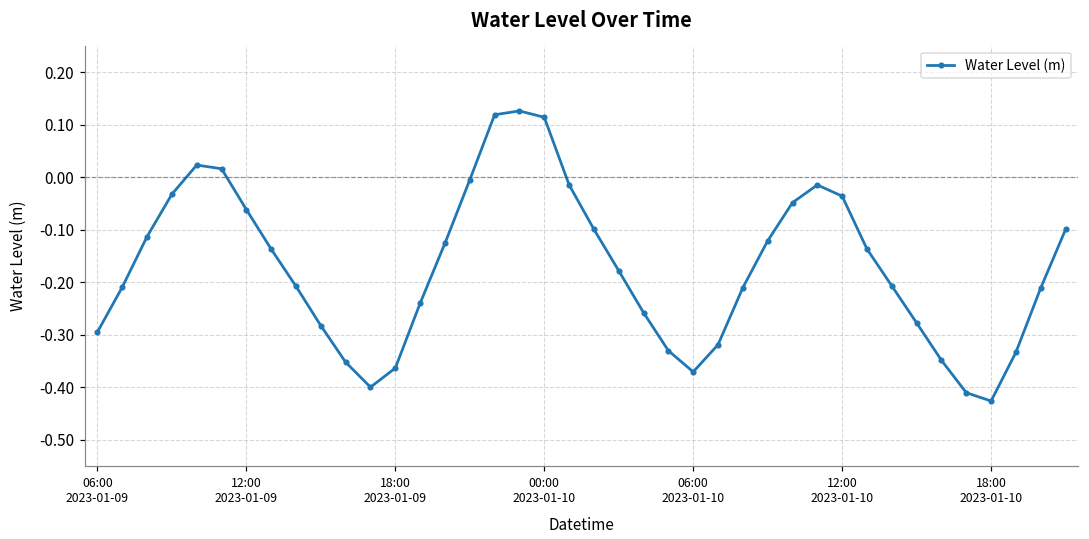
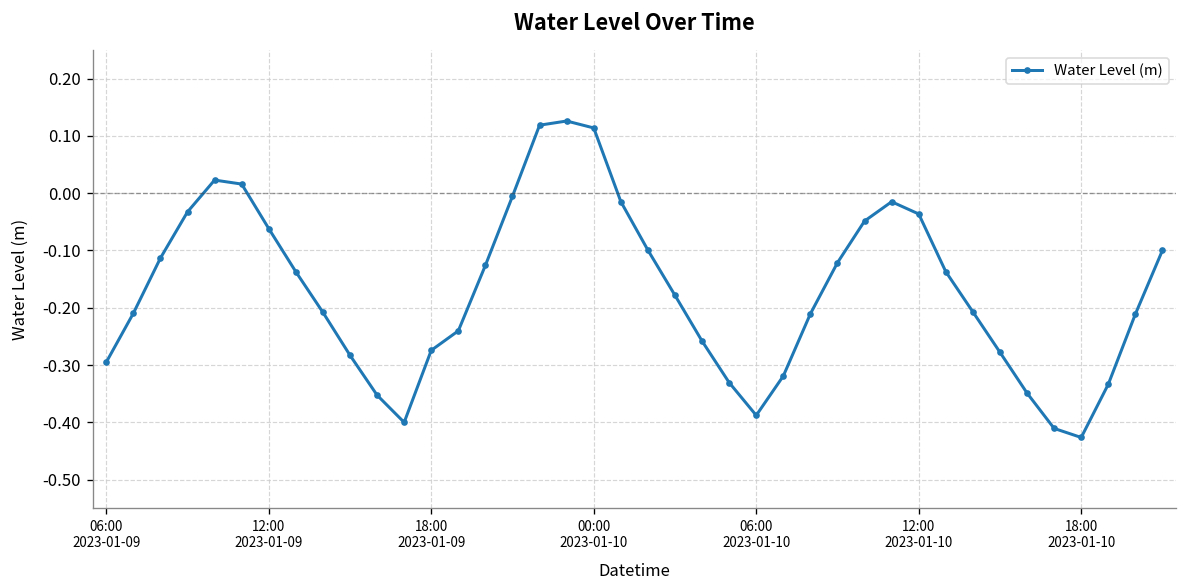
  {
    "06:00 2023-01-09": -0.30,
    "12:00 2023-01-09": -0.06,
-   "18:00 2023-01-09": -0.36,
+   "18:00 2023-01-09": -0.27,
    "00:00 2023-01-10": 0.11,
-   "06:00 2023-01-10": -0.37,
+   "06:00 2023-01-10": -0.39,
    "12:00 2023-01-10": -0.04,
    "18:00 2023-01-10": -0.43
  }
